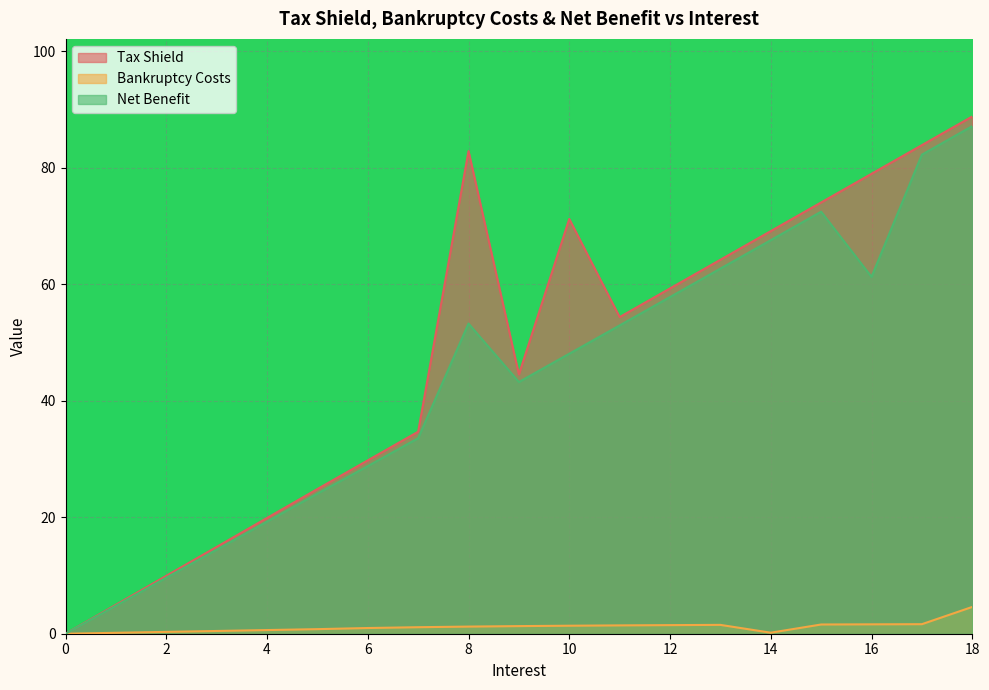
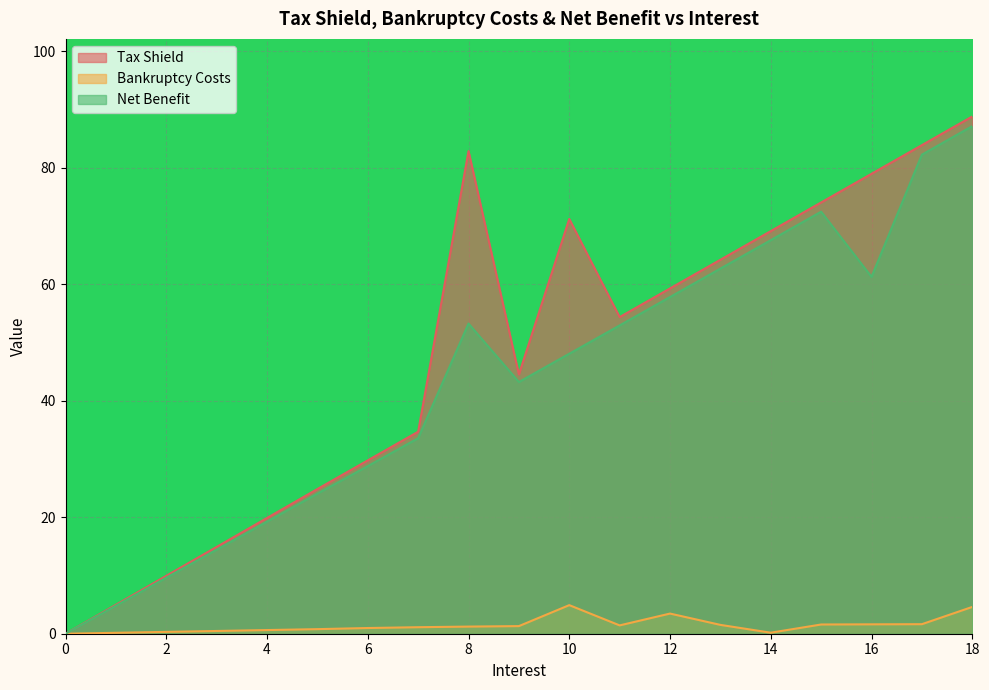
  {
    "Tax Shield": {
      "6": 30,
      "8": 83,
      "10": 71,
      "12": 59,
      "14": 69,
      "16": 79,
      "18": 89
    },
    "Bankruptcy Costs": {
      "6": 1,
      "8": 1,
-     "10": 1,
-     "12": 1,
+     "10": 5,
+     "12": 3,
      "14": 0,
      "16": 2,
      "18": 5
    },
    "Net Benefit": {
      "6": 29,
      "8": 53,
      "10": 48,
      "12": 58,
      "14": 68,
      "16": 61,
      "18": 87
    }
  }
